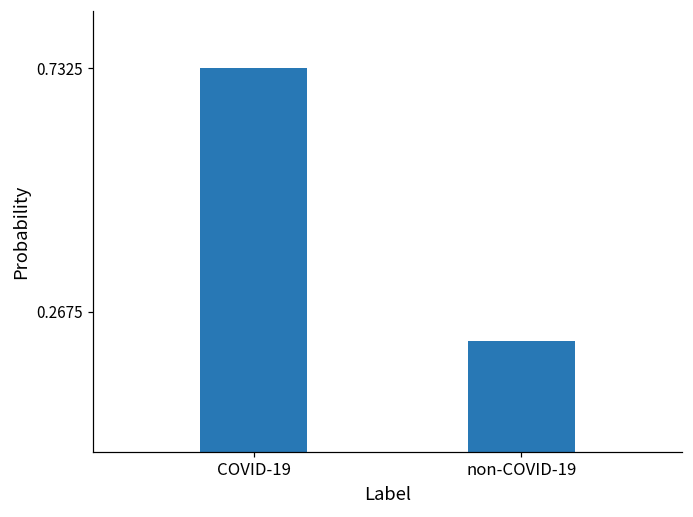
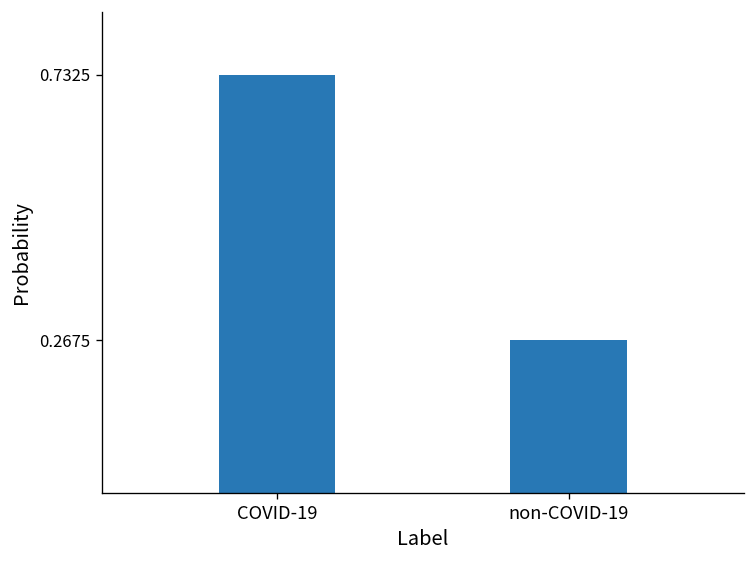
  {
    "COVID-19": 0.73,
-   "non-COVID-19": 0.21
+   "non-COVID-19": 0.27
  }
